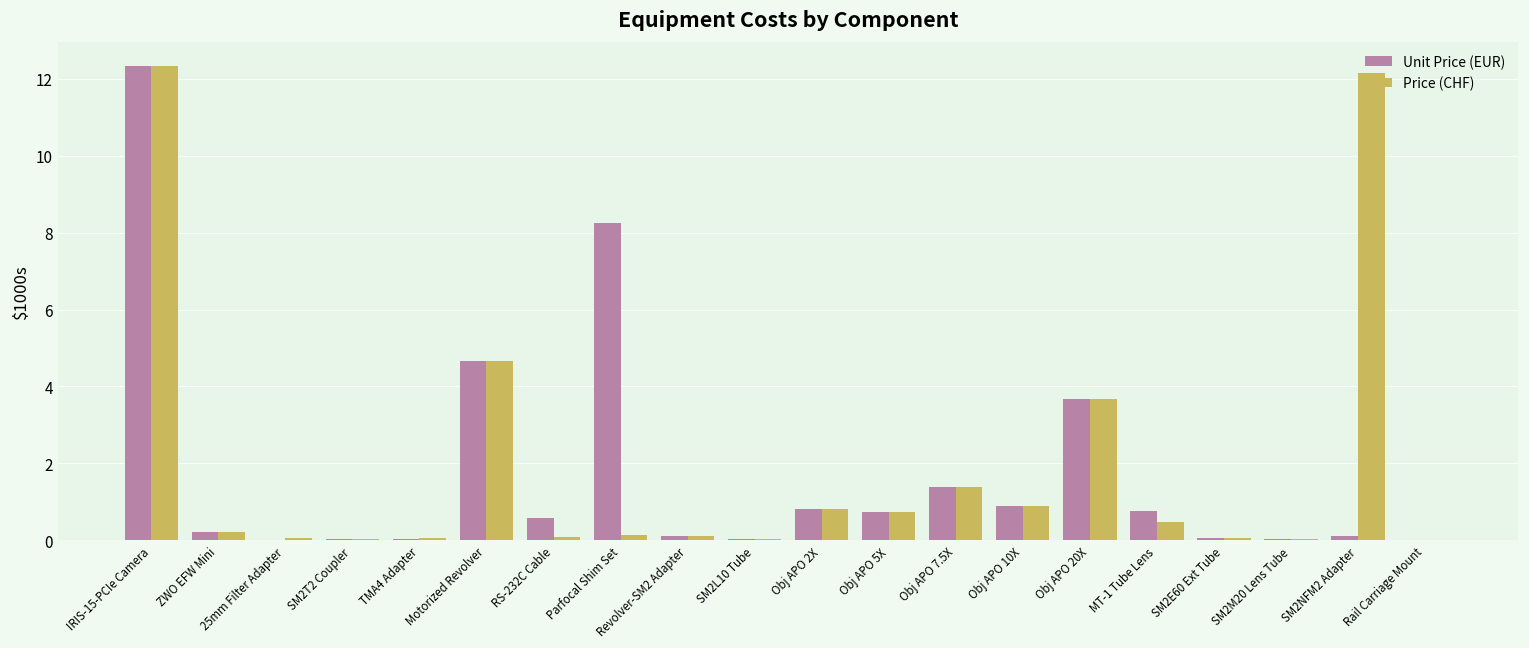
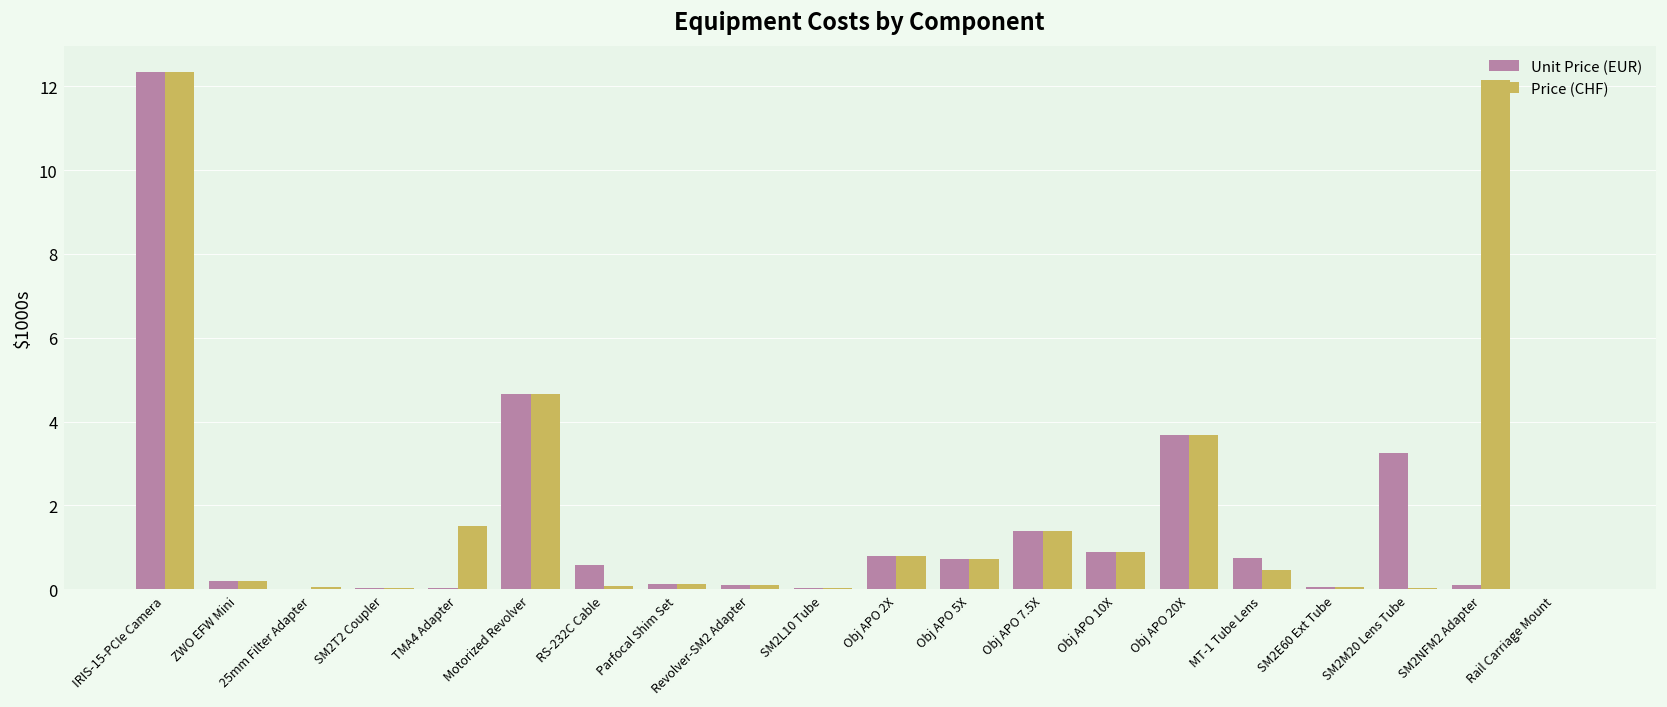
  {
    "Unit Price (EUR)": {
      "IRIS-15-PCIe Camera": 12.4,
      "ZWO EFW Mini": 0.2,
      "Motorized Revolver": 4.7,
      "RS-232C Cable": 0.6,
-     "Parfocal Shim Set": 8.3,
+     "Parfocal Shim Set": 0.1,
      "Revolver-SM2 Adapter": 0.1,
      "Obj APO 2X": 0.8,
      "Obj APO 5X": 0.7,
      "Obj APO 7.5X": 1.4,
      "Obj APO 10X": 0.9,
      "Obj APO 20X": 3.7,
      "MT-1 Tube Lens": 0.8,
-     "SM2M20 Lens Tube": 0.0,
+     "SM2M20 Lens Tube": 3.3,
      "SM2NFM2 Adapter": 0.1
    },
    "Price (CHF)": {
      "IRIS-15-PCIe Camera": 12.4,
      "ZWO EFW Mini": 0.2,
-     "TMA4 Adapter": 0.0,
+     "TMA4 Adapter": 1.5,
      "Motorized Revolver": 4.7,
      "RS-232C Cable": 0.1,
      "Parfocal Shim Set": 0.1,
      "Revolver-SM2 Adapter": 0.1,
      "Obj APO 2X": 0.8,
      "Obj APO 5X": 0.7,
      "Obj APO 7.5X": 1.4,
      "Obj APO 10X": 0.9,
      "Obj APO 20X": 3.7,
      "MT-1 Tube Lens": 0.5,
      "SM2NFM2 Adapter": 12.2
    }
  }
